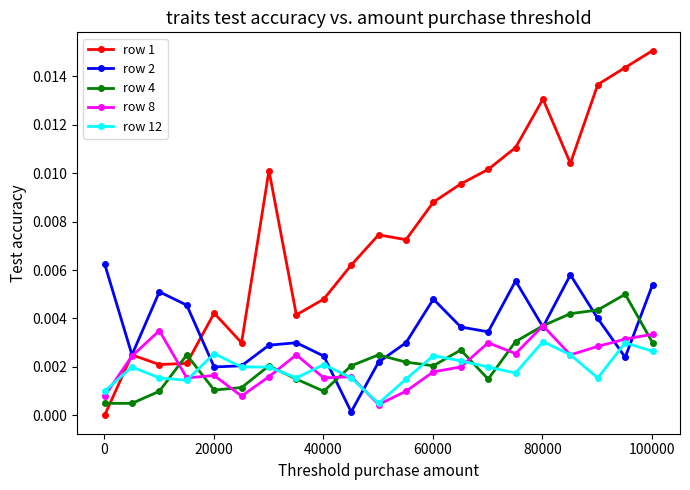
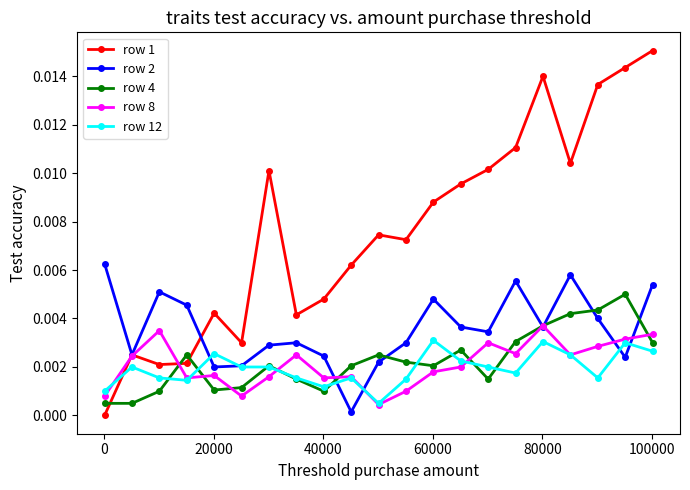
  {
    "row 1": {
      "0": 0.0000,
      "20000": 0.0042,
      "40000": 0.0048,
      "60000": 0.0088,
-     "80000": 0.0131,
+     "80000": 0.0140,
      "100000": 0.0151
    },
    "row 2": {
      "0": 0.0063,
      "20000": 0.0020,
      "40000": 0.0025,
      "60000": 0.0048,
      "100000": 0.0054
    },
    "row 4": {
      "0": 0.0005,
      "20000": 0.0010,
      "40000": 0.0010,
      "60000": 0.0020,
      "100000": 0.0030
    },
    "row 8": {
      "0": 0.0008,
      "20000": 0.0016,
      "40000": 0.0016,
      "60000": 0.0018,
      "100000": 0.0033
    },
    "row 12": {
      "0": 0.0010,
      "20000": 0.0026,
-     "40000": 0.0021,
-     "60000": 0.0025,
+     "40000": 0.0012,
+     "60000": 0.0031,
      "80000": 0.0031,
      "100000": 0.0026
    }
  }
